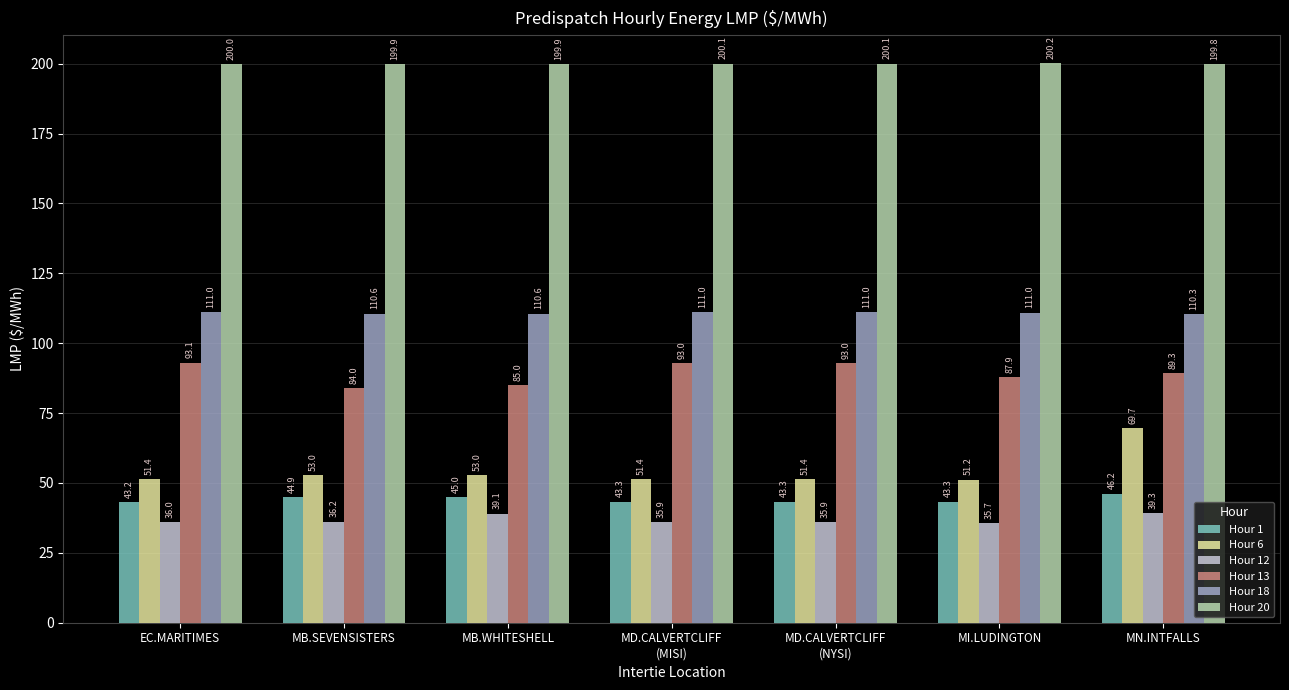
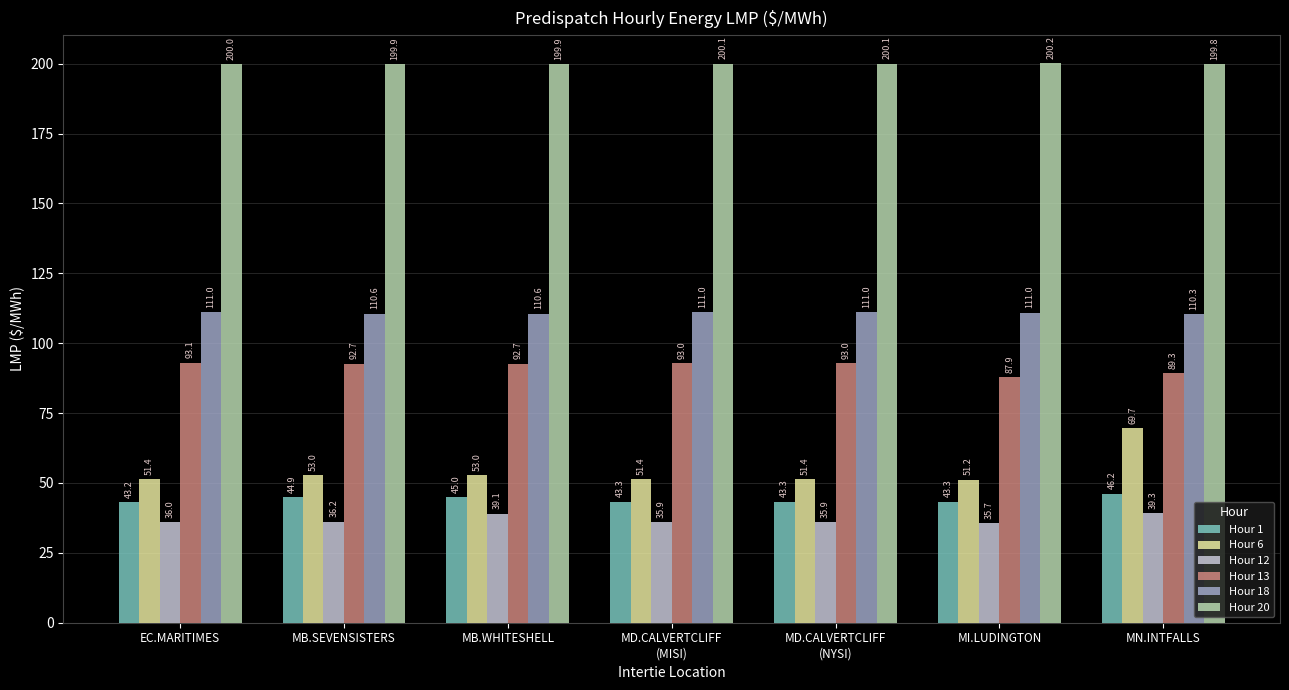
  {
    "Hour 13": {
      "EC.MARITIMES": 93.1,
-     "MB.SEVENSISTERS": 84.0,
-     "MB.WHITESHELL": 85.0,
+     "MB.SEVENSISTERS": 92.7,
+     "MB.WHITESHELL": 92.7,
      "MD.CALVERTCLIFF (MISI)": 93.0,
      "MD.CALVERTCLIFF (NYSI)": 93.0,
      "MI.LUDINGTON": 87.9,
      "MN.INTFALLS": 89.3
    }
  }
